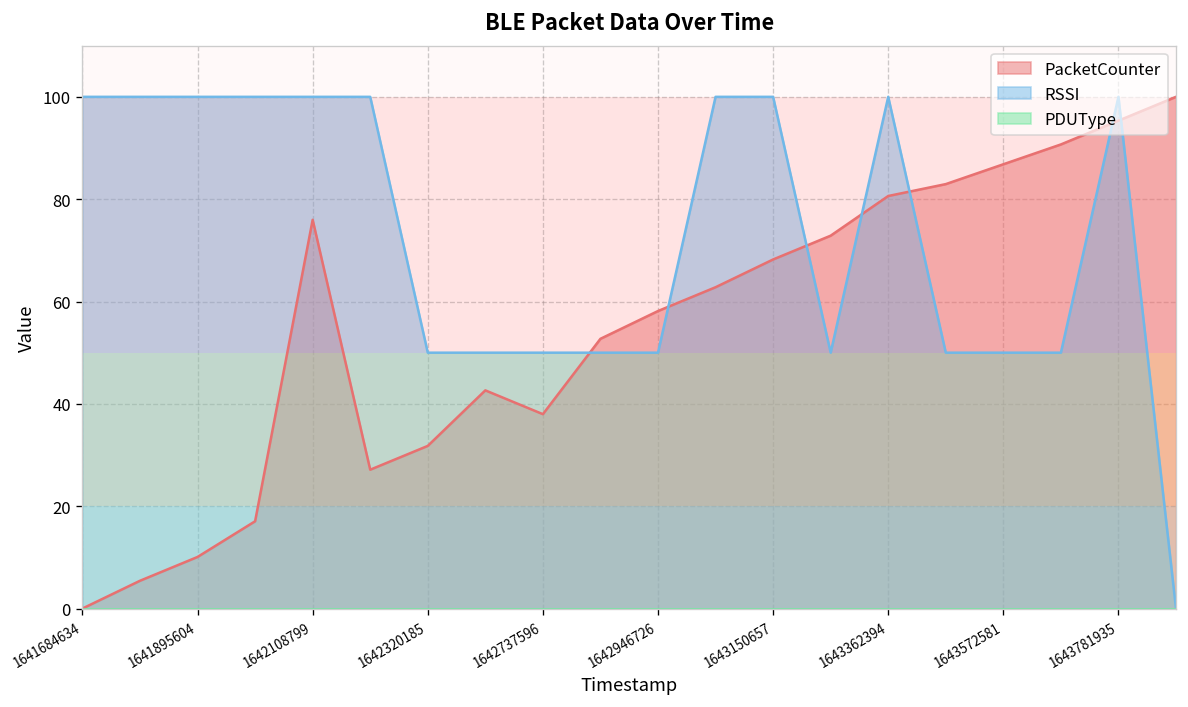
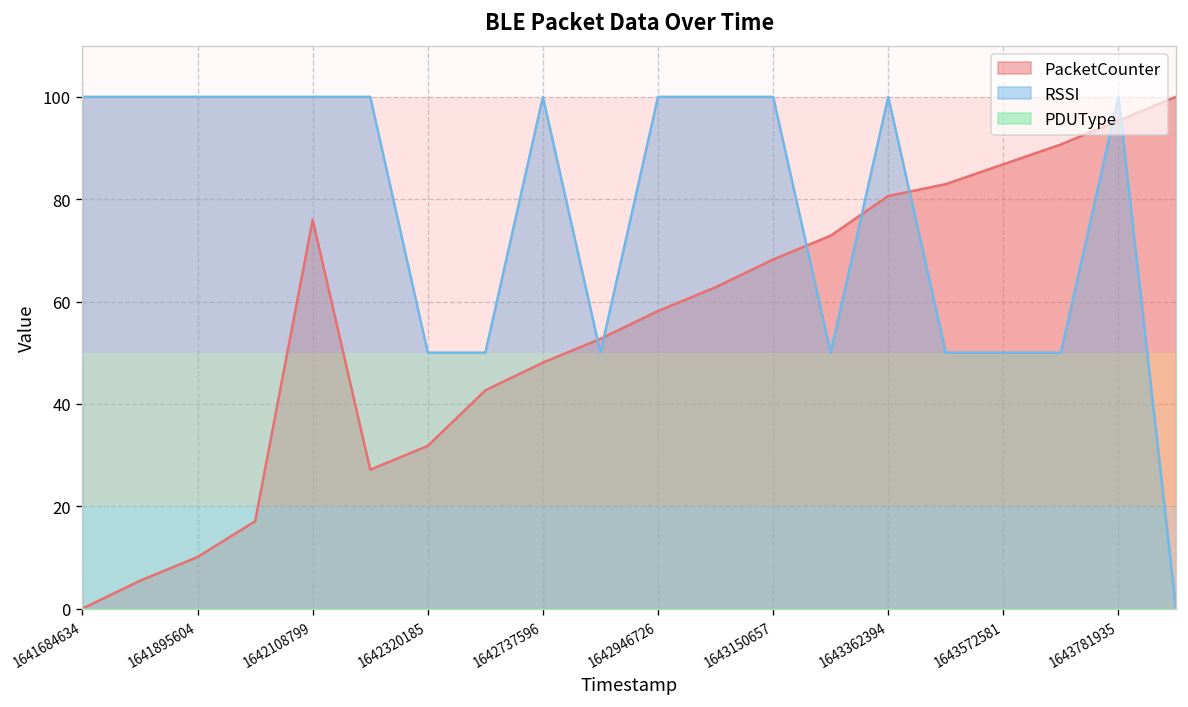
  {
    "PacketCounter": {
      "1641895604": 10,
      "1642108799": 76,
      "1642320185": 32,
-     "1642737596": 38,
+     "1642737596": 48,
      "1642946726": 58,
      "1643150657": 68,
      "1643362394": 81,
      "1643572581": 87
    },
    "RSSI": {
      "1641684634": 100,
      "1641895604": 100,
      "1642108799": 100,
      "1642320185": 50,
-     "1642737596": 50,
-     "1642946726": 50,
+     "1642737596": 100,
+     "1642946726": 100,
      "1643150657": 100,
      "1643362394": 100,
      "1643572581": 50
    },
    "PDUType": {
      "1641895604": 0,
      "1642108799": 0,
      "1642320185": 0,
      "1642737596": 0,
      "1642946726": 0,
      "1643150657": 0,
      "1643362394": 0,
      "1643572581": 0,
      "1643781935": 0
    }
  }
